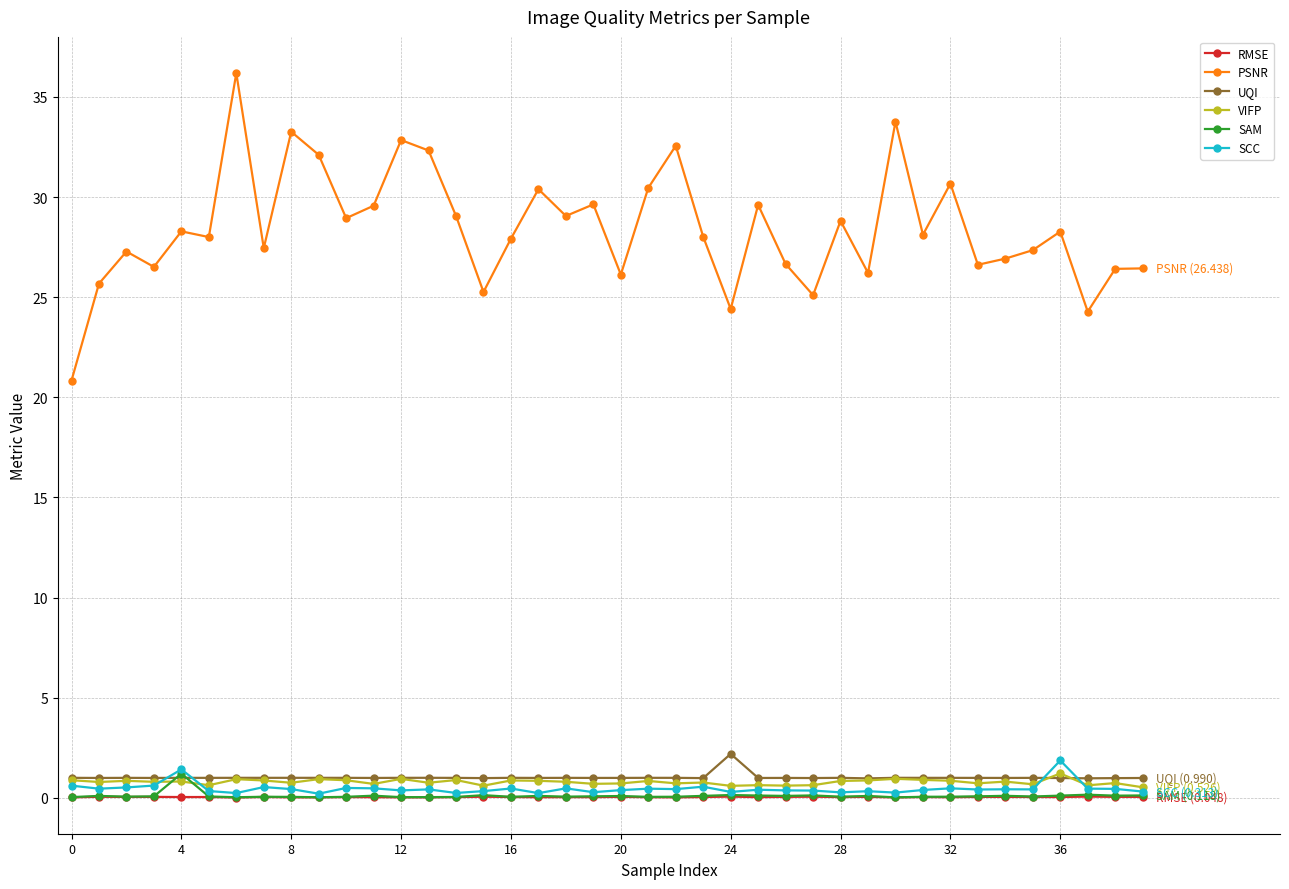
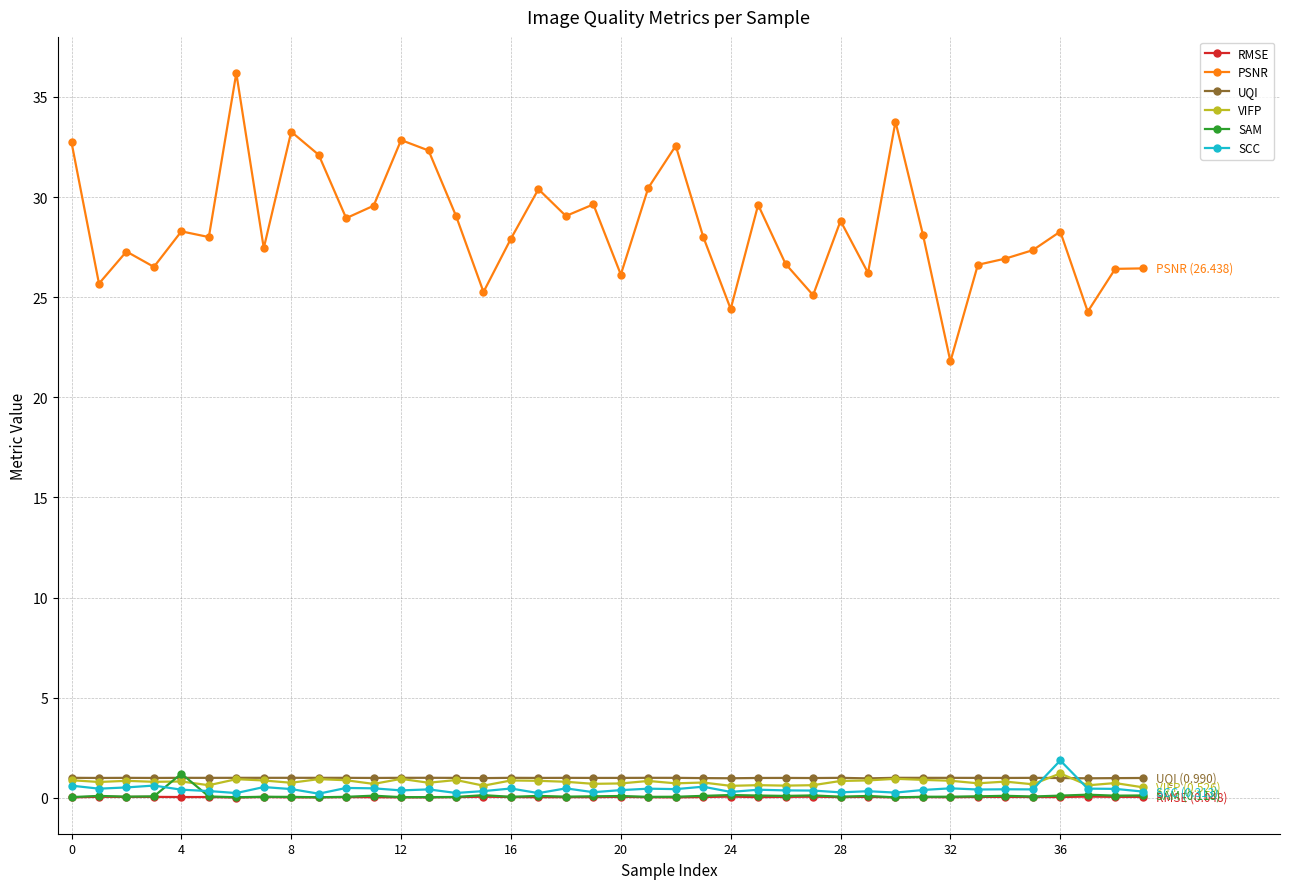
  {
    "RMSE": {
      "4": 0.0
    },
    "PSNR": {
-     "0": 20.8,
+     "0": 32.7,
      "4": 28.3,
      "8": 33.3,
      "12": 32.8,
      "16": 27.9,
      "20": 26.1,
      "24": 24.4,
      "28": 28.8,
-     "32": 30.7,
+     "32": 21.8,
      "36": 28.3
    },
    "UQI": {
      "4": 1.0,
      "8": 1.0,
      "16": 1.0,
      "20": 1.0,
-     "24": 2.2,
+     "24": 1.0,
      "28": 1.0,
      "32": 1.0,
      "36": 1.0
    },
    "VIFP": {
      "4": 0.8,
      "8": 0.8,
      "16": 0.9,
      "20": 0.7,
      "24": 0.6,
      "28": 0.8,
      "32": 0.9,
      "36": 1.2
    },
    "SAM": {
      "4": 1.2
    },
    "SCC": {
      "0": 0.6,
-     "4": 1.4,
+     "4": 0.4,
      "8": 0.4,
      "12": 0.4,
      "16": 0.5,
      "20": 0.4,
      "24": 0.3,
      "28": 0.3,
      "32": 0.5,
      "36": 1.9
    }
  }
